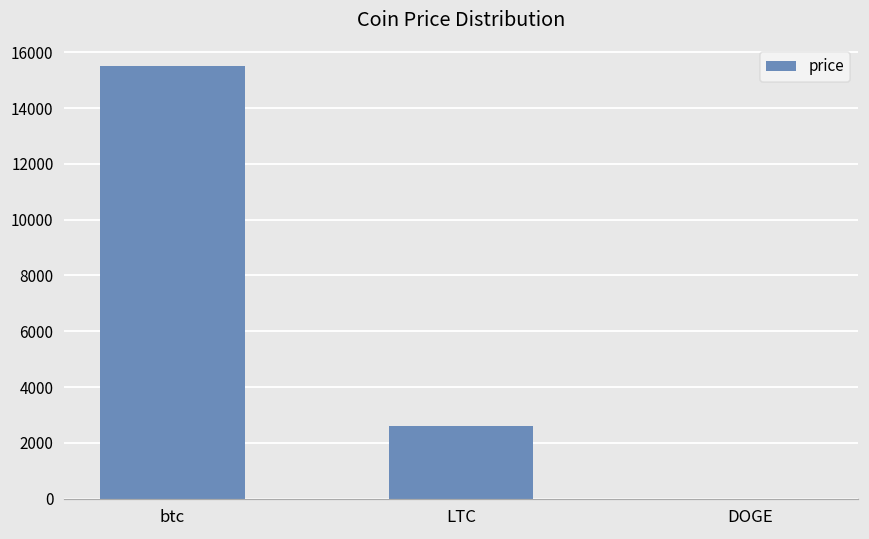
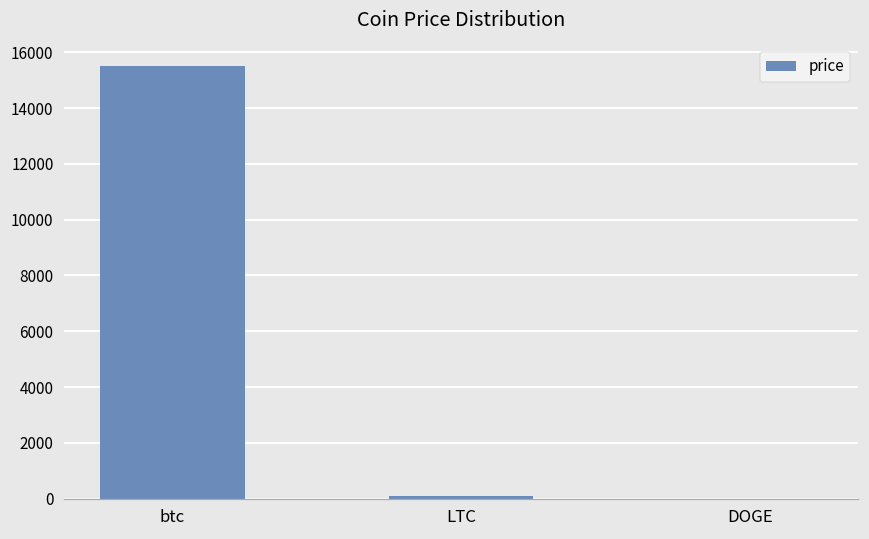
  {
    "btc": 15500,
-   "LTC": 2600
+   "LTC": 100
  }
